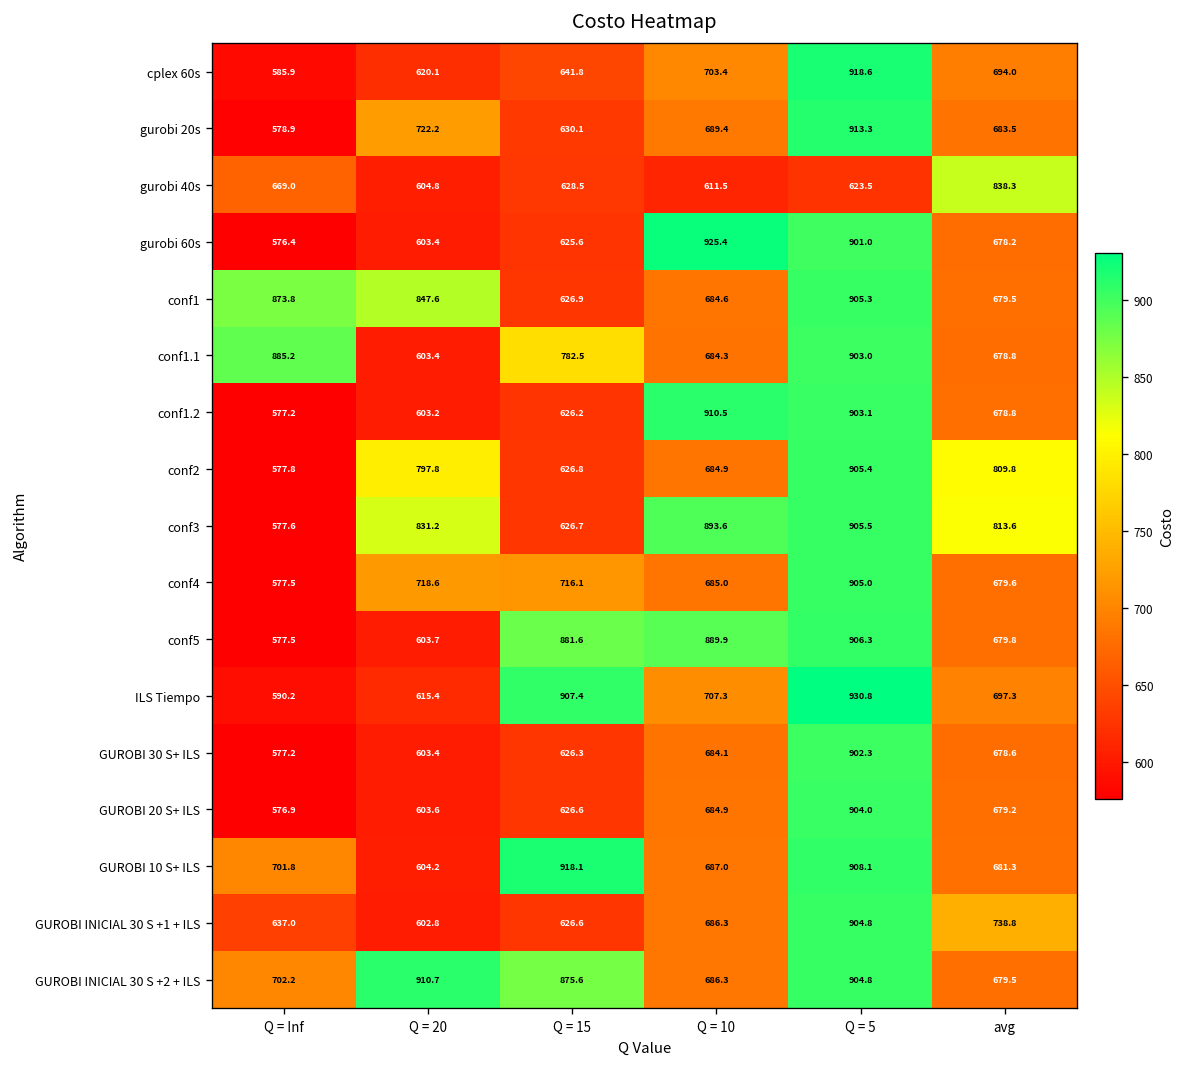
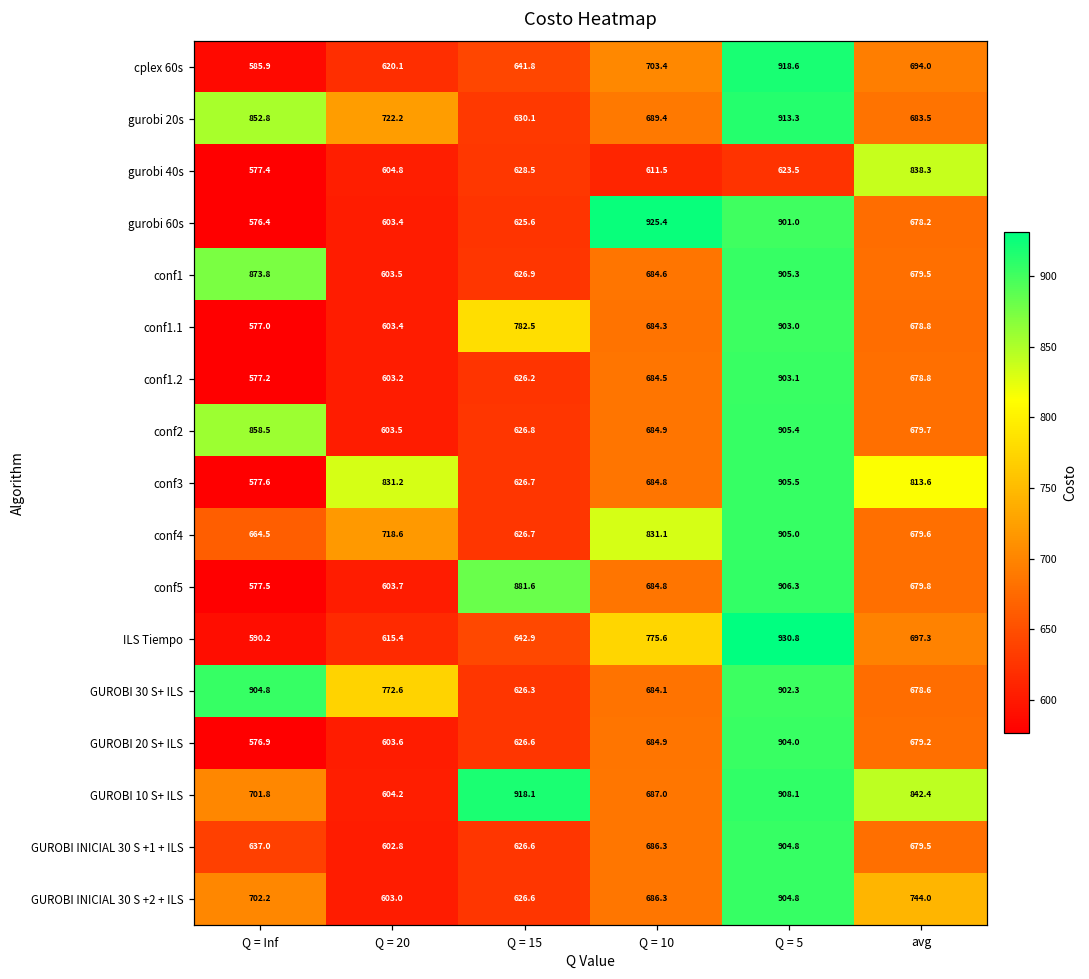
  {
    "cplex 60s": {
      "Q = Inf": 585.9,
      "Q = 20": 620.1,
      "Q = 15": 641.8,
      "Q = 10": 703.4,
      "Q = 5": 918.6,
      "avg": 694.0
    },
    "gurobi 20s": {
-     "Q = Inf": 578.9,
+     "Q = Inf": 852.8,
      "Q = 20": 722.2,
      "Q = 15": 630.1,
      "Q = 10": 689.4,
      "Q = 5": 913.3,
      "avg": 683.5
    },
    "gurobi 40s": {
-     "Q = Inf": 669.0,
+     "Q = Inf": 577.4,
      "Q = 20": 604.8,
      "Q = 15": 628.5,
      "Q = 10": 611.5,
      "Q = 5": 623.5,
      "avg": 838.3
    },
    "gurobi 60s": {
      "Q = Inf": 576.4,
      "Q = 20": 603.4,
      "Q = 15": 625.6,
      "Q = 10": 925.4,
      "Q = 5": 901.0,
      "avg": 678.2
    },
    "conf1": {
      "Q = Inf": 873.8,
-     "Q = 20": 847.6,
+     "Q = 20": 603.5,
      "Q = 15": 626.9,
      "Q = 10": 684.6,
      "Q = 5": 905.3,
      "avg": 679.5
    },
    "conf1.1": {
-     "Q = Inf": 885.2,
+     "Q = Inf": 577.0,
      "Q = 20": 603.4,
      "Q = 15": 782.5,
      "Q = 10": 684.3,
      "Q = 5": 903.0,
      "avg": 678.8
    },
    "conf1.2": {
      "Q = Inf": 577.2,
      "Q = 20": 603.2,
      "Q = 15": 626.2,
-     "Q = 10": 910.5,
+     "Q = 10": 684.5,
      "Q = 5": 903.1,
      "avg": 678.8
    },
    "conf2": {
-     "Q = Inf": 577.8,
-     "Q = 20": 797.8,
+     "Q = Inf": 858.5,
+     "Q = 20": 603.5,
      "Q = 15": 626.8,
      "Q = 10": 684.9,
      "Q = 5": 905.4,
-     "avg": 809.8
+     "avg": 679.7
    },
    "conf3": {
      "Q = Inf": 577.6,
      "Q = 20": 831.2,
      "Q = 15": 626.7,
-     "Q = 10": 893.6,
+     "Q = 10": 684.8,
      "Q = 5": 905.5,
      "avg": 813.6
    },
    "conf4": {
-     "Q = Inf": 577.5,
+     "Q = Inf": 664.5,
      "Q = 20": 718.6,
-     "Q = 15": 716.1,
-     "Q = 10": 685.0,
+     "Q = 15": 626.7,
+     "Q = 10": 831.1,
      "Q = 5": 905.0,
      "avg": 679.6
    },
    "conf5": {
      "Q = Inf": 577.5,
      "Q = 20": 603.7,
      "Q = 15": 881.6,
-     "Q = 10": 889.9,
+     "Q = 10": 684.8,
      "Q = 5": 906.3,
      "avg": 679.8
    },
    "ILS Tiempo": {
      "Q = Inf": 590.2,
      "Q = 20": 615.4,
-     "Q = 15": 907.4,
-     "Q = 10": 707.3,
+     "Q = 15": 642.9,
+     "Q = 10": 775.6,
      "Q = 5": 930.8,
      "avg": 697.3
    },
    "GUROBI 30 S+ ILS": {
-     "Q = Inf": 577.2,
-     "Q = 20": 603.4,
+     "Q = Inf": 904.8,
+     "Q = 20": 772.6,
      "Q = 15": 626.3,
      "Q = 10": 684.1,
      "Q = 5": 902.3,
      "avg": 678.6
    },
    "GUROBI 20 S+ ILS": {
      "Q = Inf": 576.9,
      "Q = 20": 603.6,
      "Q = 15": 626.6,
      "Q = 10": 684.9,
      "Q = 5": 904.0,
      "avg": 679.2
    },
    "GUROBI 10 S+ ILS": {
      "Q = Inf": 701.8,
      "Q = 20": 604.2,
      "Q = 15": 918.1,
      "Q = 10": 687.0,
      "Q = 5": 908.1,
-     "avg": 681.3
+     "avg": 842.4
    },
    "GUROBI INICIAL 30 S +1 + ILS": {
      "Q = Inf": 637.0,
      "Q = 20": 602.8,
      "Q = 15": 626.6,
      "Q = 10": 686.3,
      "Q = 5": 904.8,
-     "avg": 738.8
+     "avg": 679.5
    },
    "GUROBI INICIAL 30 S +2 + ILS": {
      "Q = Inf": 702.2,
-     "Q = 20": 910.7,
-     "Q = 15": 875.6,
+     "Q = 20": 603.0,
+     "Q = 15": 626.6,
      "Q = 10": 686.3,
      "Q = 5": 904.8,
-     "avg": 679.5
+     "avg": 744.0
    }
  }
